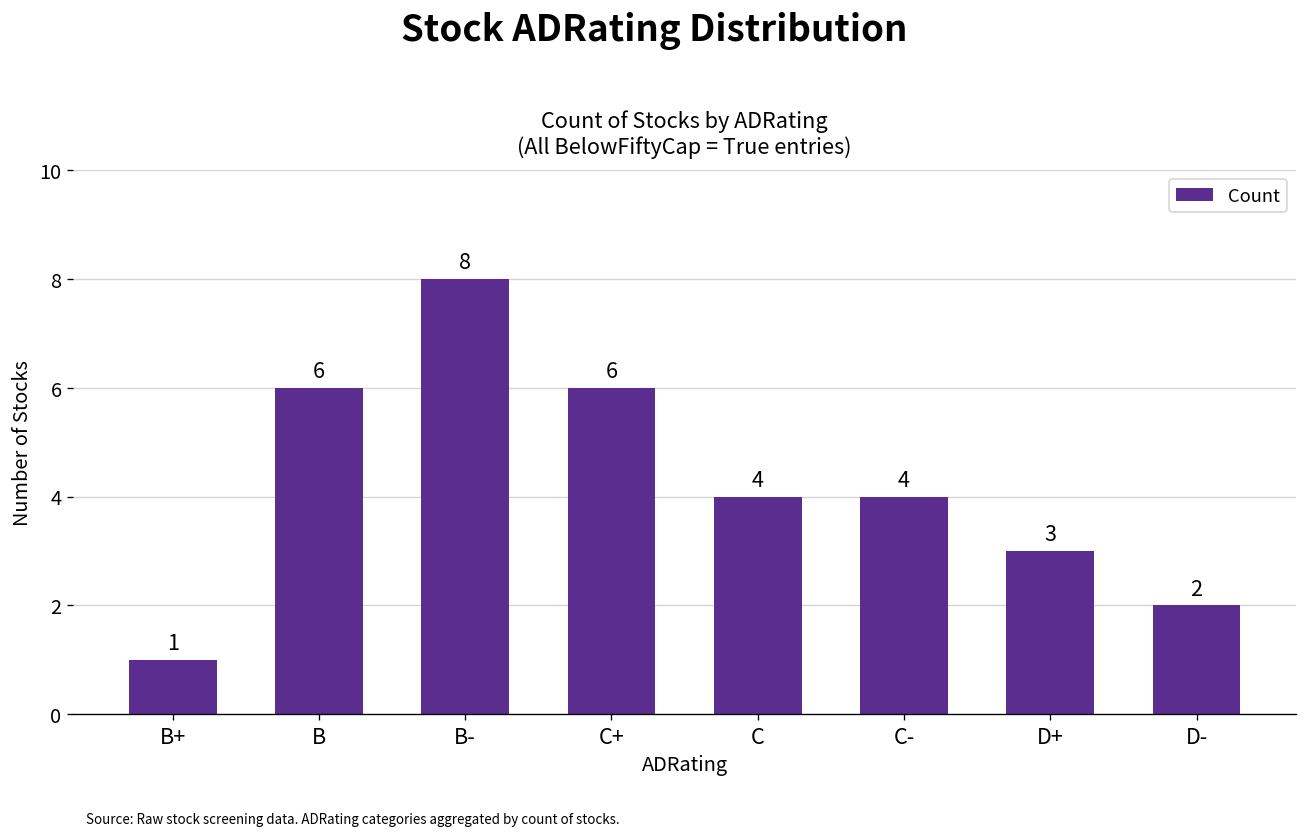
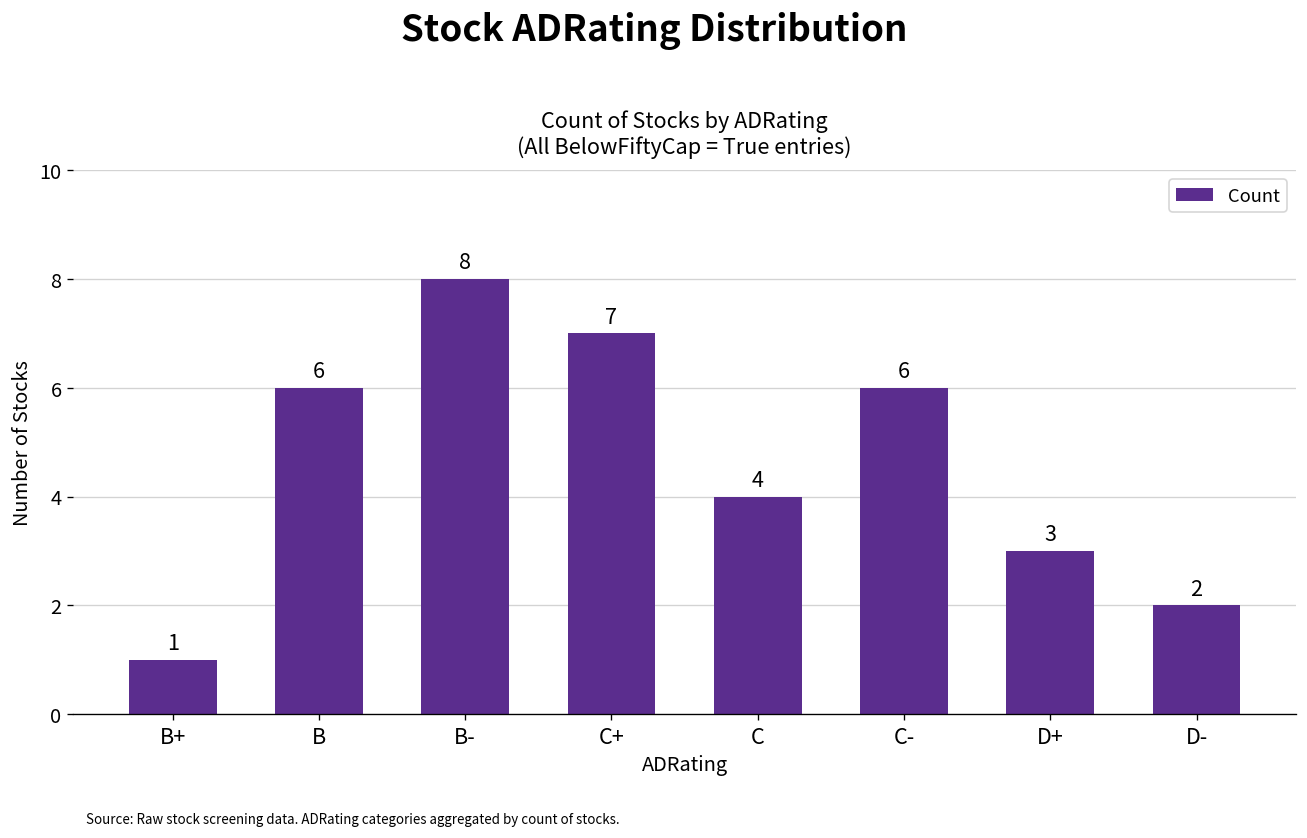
  {
    "B+": 1,
    "B": 6,
    "B-": 8,
-   "C+": 6,
+   "C+": 7,
    "C": 4,
-   "C-": 4,
+   "C-": 6,
    "D+": 3,
    "D-": 2
  }
